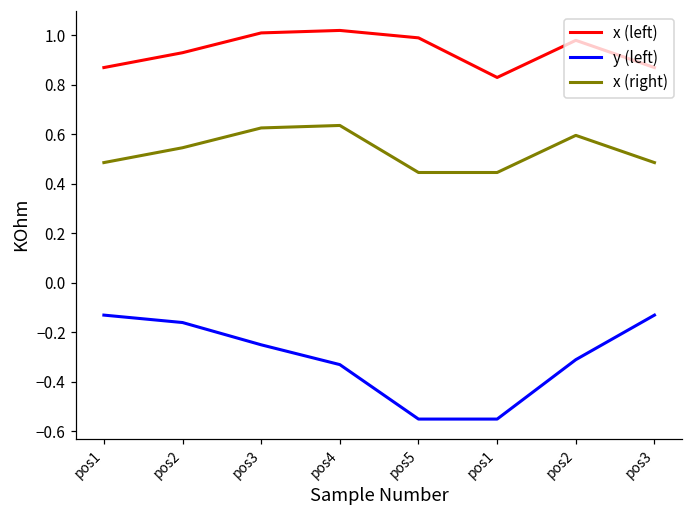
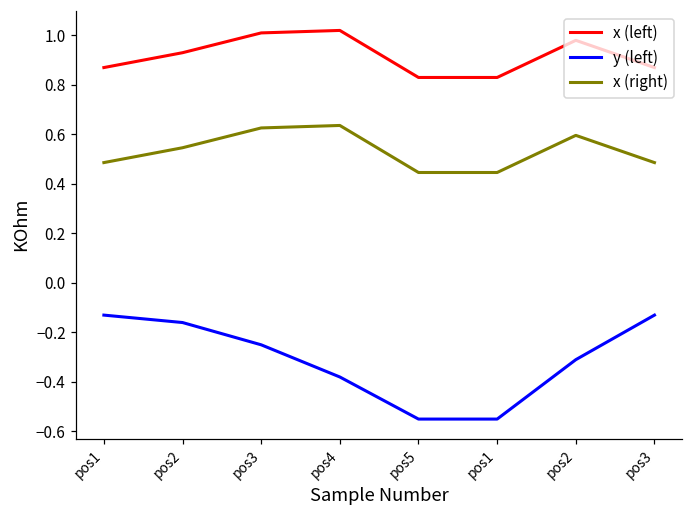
  {
    "x (left)": {
      "pos4": 1.02,
-     "pos5": 0.99
+     "pos5": 0.83
    },
    "y (left)": {
-     "pos4": -0.33,
+     "pos4": -0.38,
      "pos5": -0.55
    },
    "x (right)": {
      "pos4": 0.64,
      "pos5": 0.45
    }
  }
